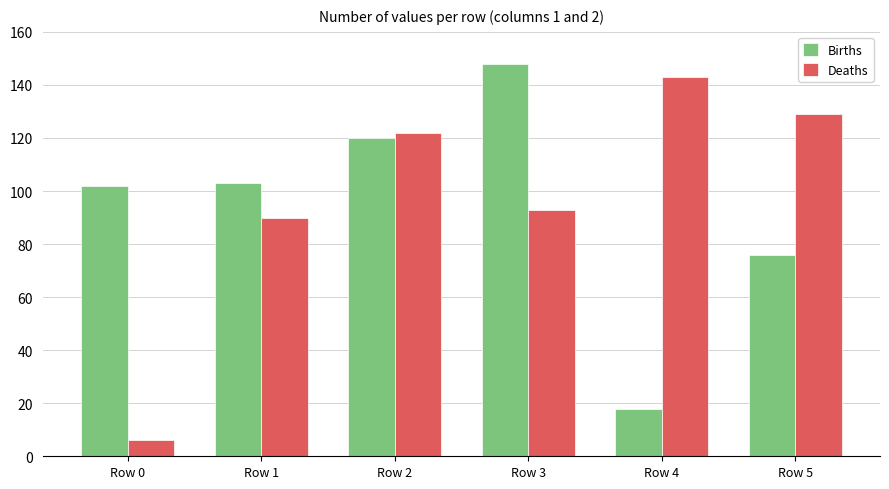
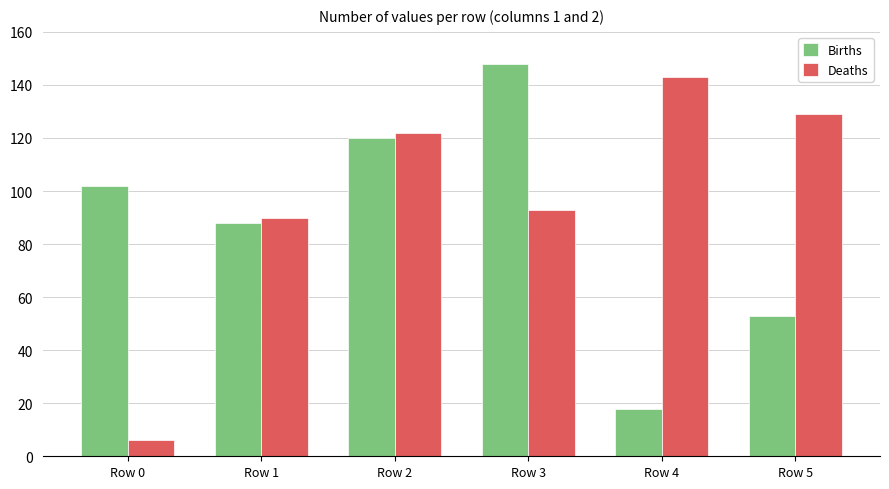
  {
    "Births": {
      "Row 0": 102,
-     "Row 1": 103,
+     "Row 1": 88,
      "Row 2": 120,
      "Row 3": 148,
      "Row 4": 18,
-     "Row 5": 76
+     "Row 5": 53
    },
    "Deaths": {
      "Row 0": 6,
      "Row 1": 90,
      "Row 2": 122,
      "Row 3": 93,
      "Row 4": 143,
      "Row 5": 129
    }
  }
